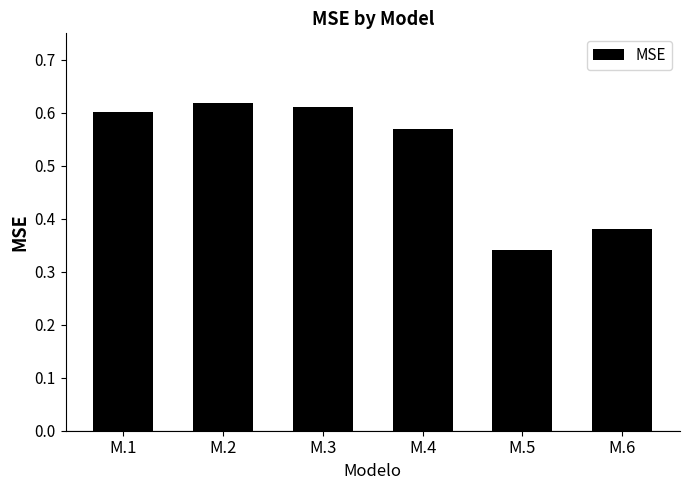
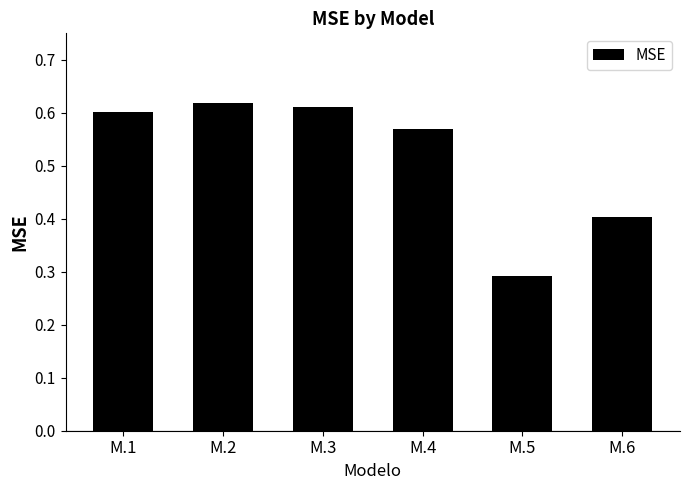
  {
    "M.1": 0.60,
    "M.2": 0.62,
    "M.3": 0.61,
    "M.4": 0.57,
-   "M.5": 0.34,
-   "M.6": 0.38
+   "M.5": 0.29,
+   "M.6": 0.40
  }
